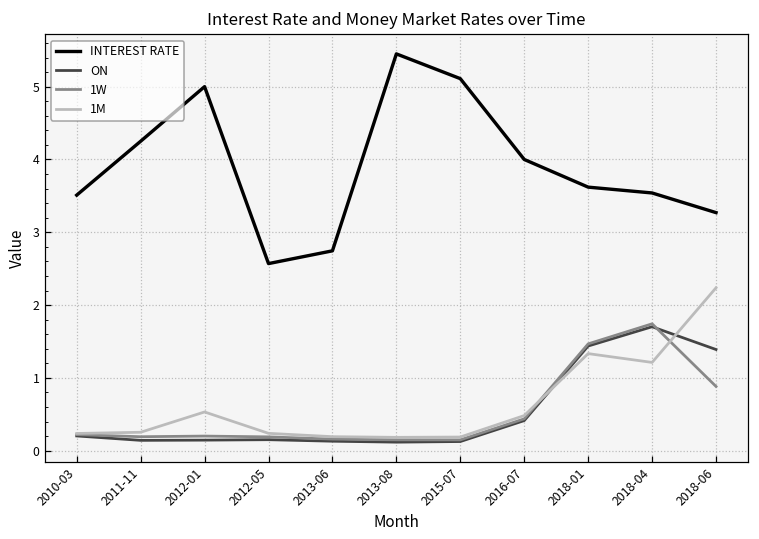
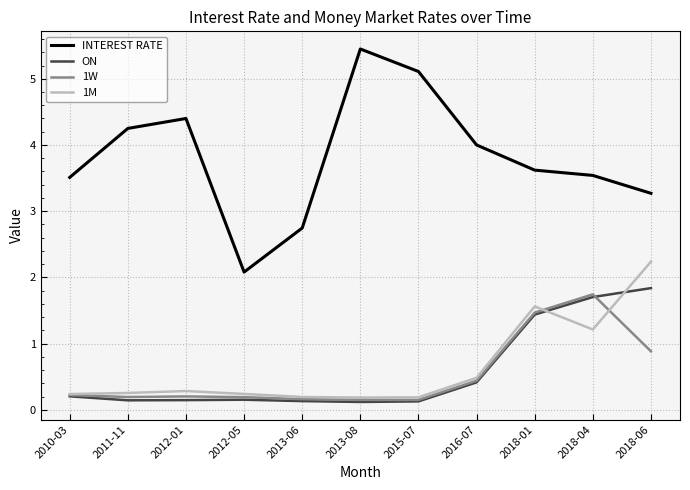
  {
    "INTEREST RATE": {
      "2010-03": 3.5,
      "2011-11": 4.3,
-     "2012-01": 5.0,
-     "2012-05": 2.6,
+     "2012-01": 4.4,
+     "2012-05": 2.1,
      "2013-06": 2.7,
      "2013-08": 5.5,
      "2015-07": 5.1,
      "2016-07": 4.0,
      "2018-01": 3.6,
      "2018-04": 3.5,
      "2018-06": 3.3
    },
    "ON": {
      "2011-11": 0.1,
      "2012-01": 0.1,
      "2012-05": 0.2,
      "2018-04": 1.7,
-     "2018-06": 1.4
+     "2018-06": 1.8
    },
    "1W": {
      "2011-11": 0.2,
      "2012-01": 0.2,
      "2012-05": 0.2,
      "2018-04": 1.7,
      "2018-06": 0.9
    },
    "1M": {
      "2011-11": 0.3,
-     "2012-01": 0.5,
+     "2012-01": 0.3,
      "2012-05": 0.2,
      "2015-07": 0.2,
      "2016-07": 0.5,
-     "2018-01": 1.3,
+     "2018-01": 1.6,
      "2018-04": 1.2,
      "2018-06": 2.2
    }
  }
